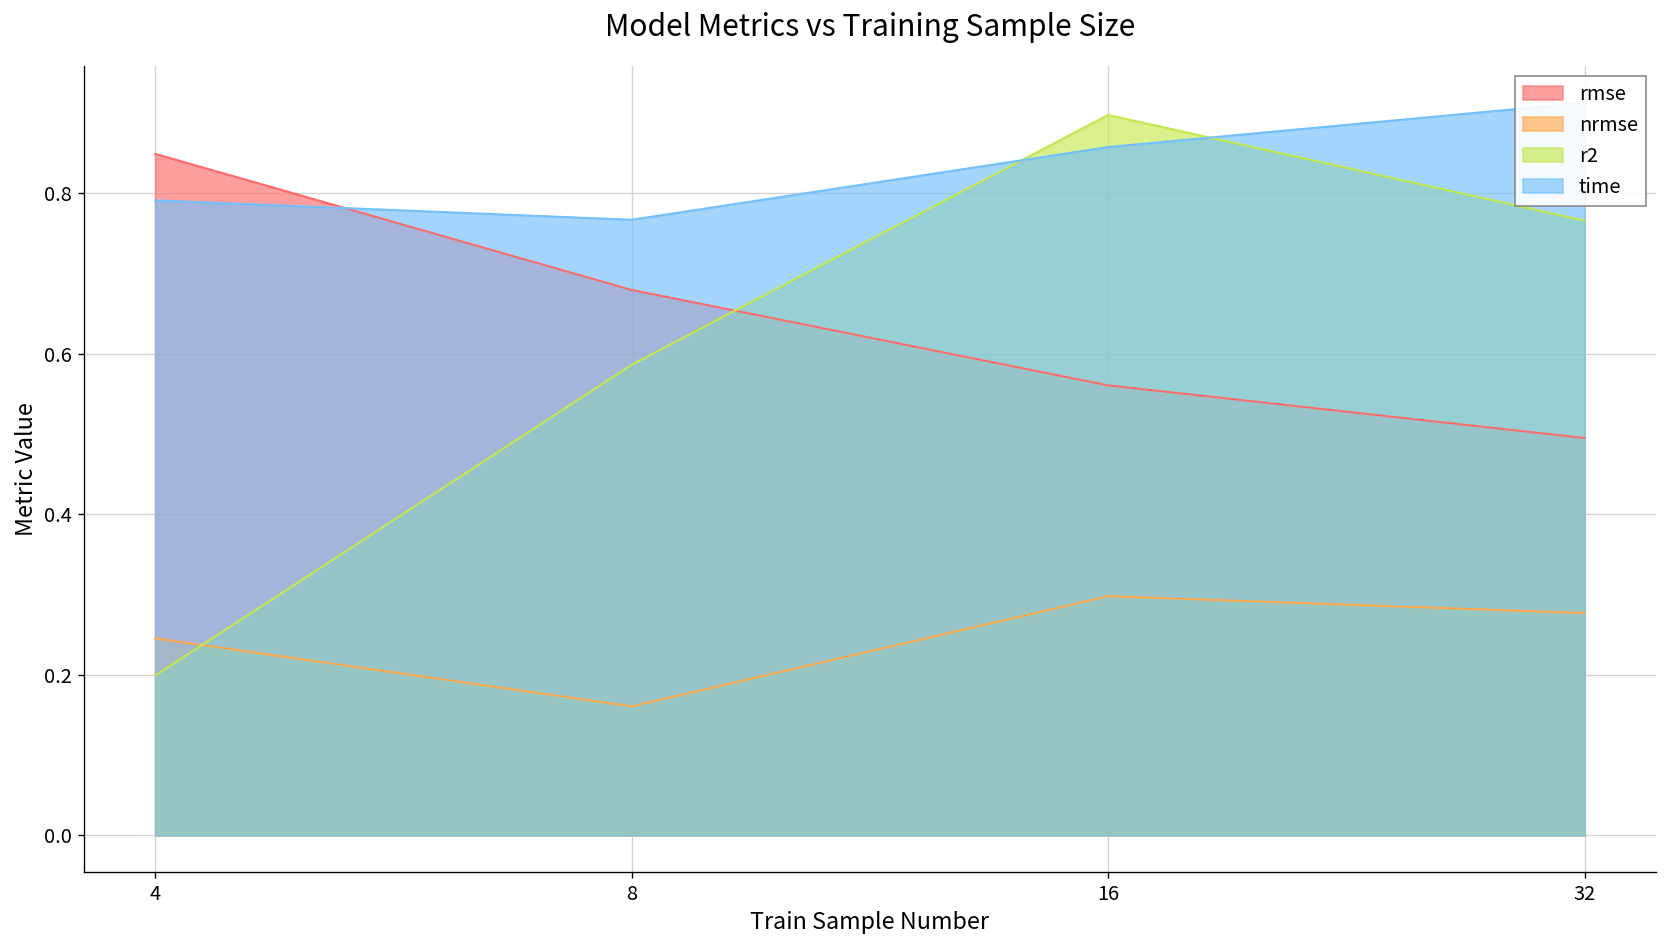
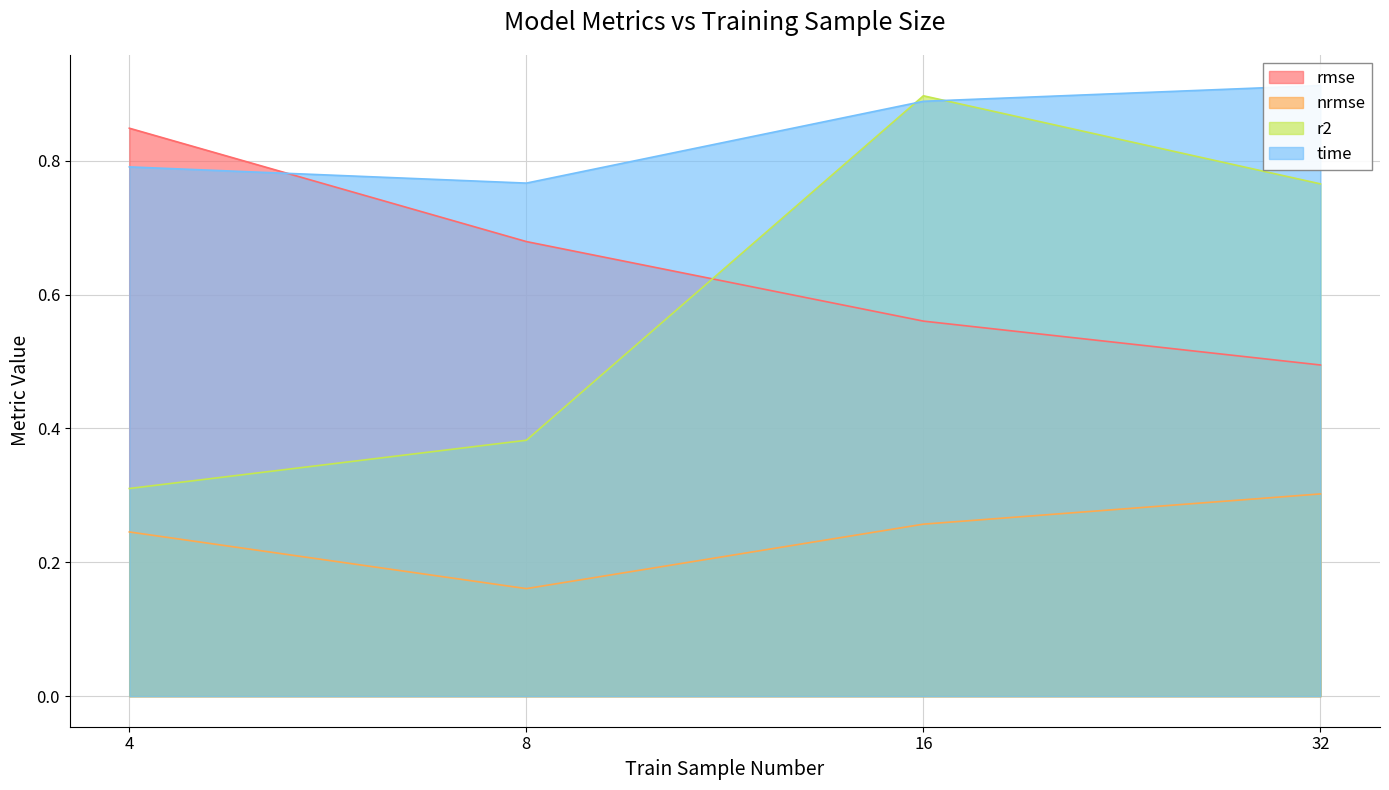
  {
    "rmse": {
      "4": 0.85,
      "8": 0.68,
      "16": 0.56,
      "32": 0.49
    },
    "nrmse": {
      "4": 0.25,
      "8": 0.16,
-     "16": 0.30,
-     "32": 0.28
+     "16": 0.26,
+     "32": 0.30
    },
    "r2": {
-     "4": 0.20,
-     "8": 0.59,
+     "4": 0.31,
+     "8": 0.38,
      "16": 0.90,
      "32": 0.77
    },
    "time": {
      "4": 0.79,
      "8": 0.77,
-     "16": 0.86
+     "16": 0.89
    }
  }
